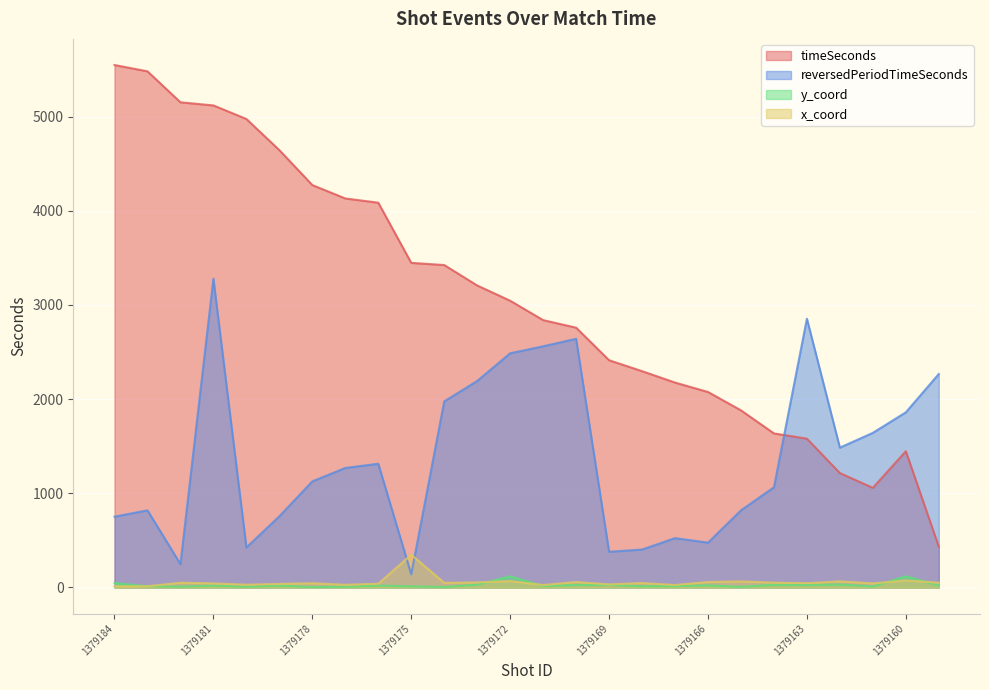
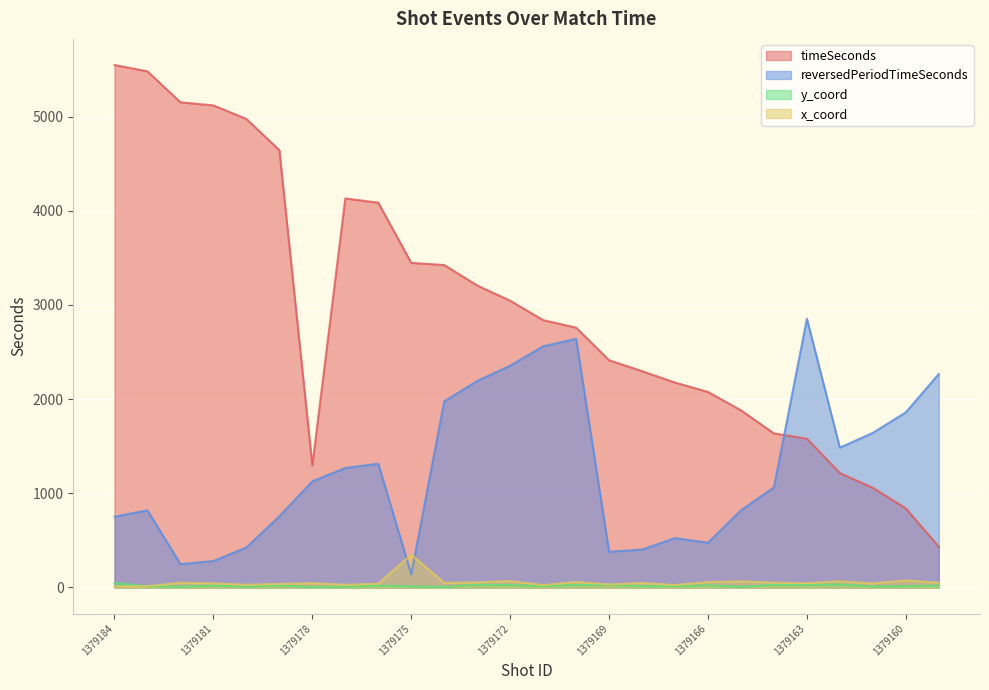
  {
    "timeSeconds": {
      "1379184": 5500,
      "1379181": 5100,
-     "1379178": 4300,
+     "1379178": 1300,
      "1379175": 3400,
      "1379172": 3000,
      "1379169": 2400,
      "1379166": 2100,
      "1379163": 1600,
-     "1379160": 1400
+     "1379160": 800
    },
    "reversedPeriodTimeSeconds": {
      "1379184": 800,
-     "1379181": 3300,
+     "1379181": 300,
      "1379178": 1100,
      "1379175": 100,
-     "1379172": 2500,
+     "1379172": 2400,
      "1379169": 400,
      "1379166": 500,
      "1379163": 2900,
      "1379160": 1900
    },
    "y_coord": {
      "1379184": 0,
      "1379178": 0,
      "1379175": 0,
-     "1379172": 100,
+     "1379172": 0,
      "1379166": 0,
-     "1379160": 100
+     "1379160": 0
    },
    "x_coord": {
      "1379184": 0,
      "1379178": 0,
      "1379175": 300,
      "1379172": 100,
      "1379166": 100,
      "1379160": 100
    }
  }
